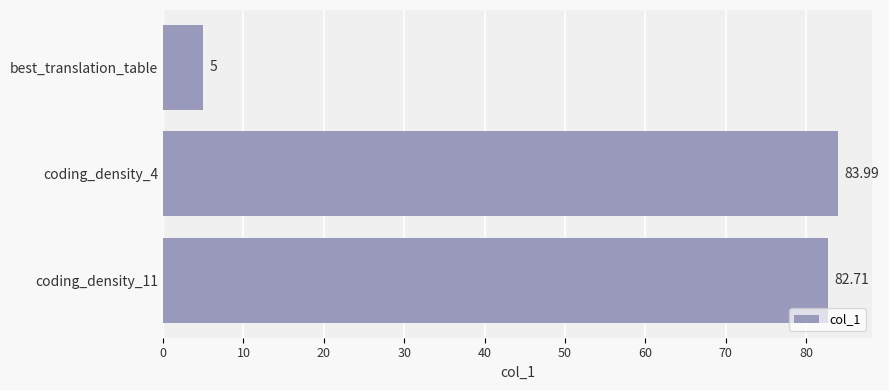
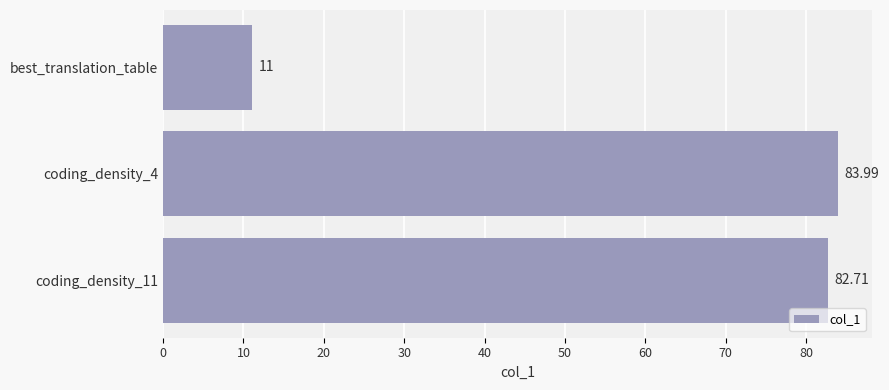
  {
-   "best_translation_table": 5,
+   "best_translation_table": 11,
    "coding_density_4": 83.99,
    "coding_density_11": 82.71
  }
